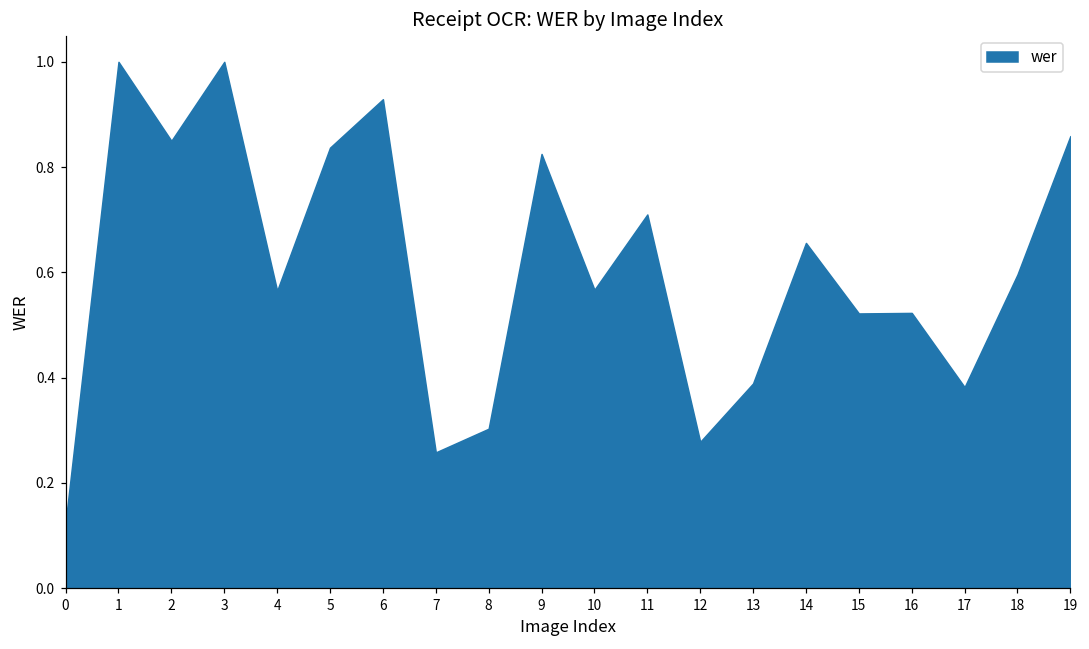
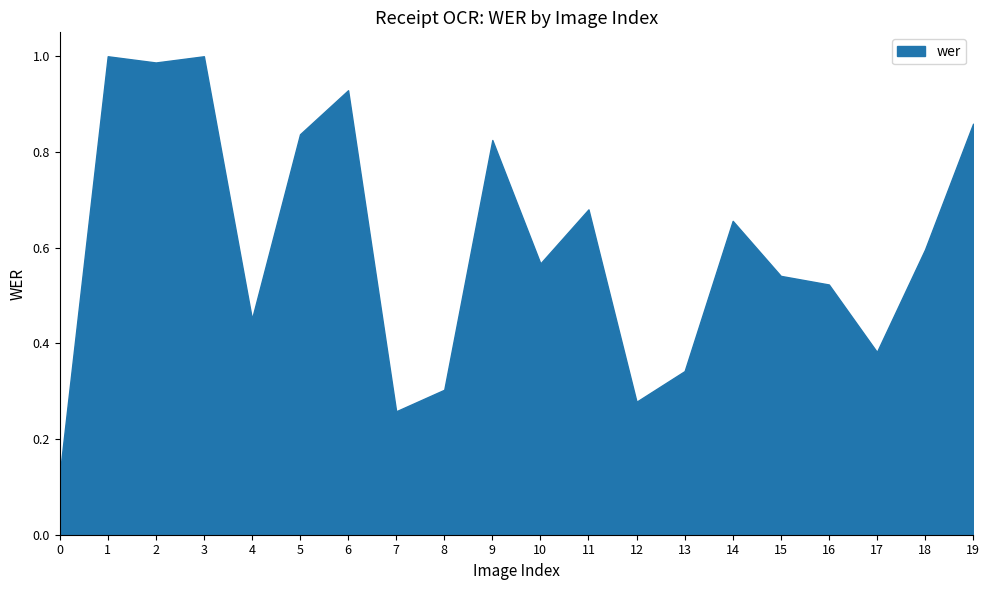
  {
    "0": 0.13,
    "1": 1.00,
-   "2": 0.85,
+   "2": 0.99,
    "3": 1.00,
-   "4": 0.57,
+   "4": 0.45,
    "5": 0.84,
    "6": 0.93,
    "7": 0.26,
    "8": 0.30,
    "9": 0.83,
    "10": 0.57,
-   "11": 0.71,
+   "11": 0.68,
    "12": 0.28,
-   "13": 0.39,
+   "13": 0.34,
    "14": 0.66,
-   "15": 0.52,
+   "15": 0.54,
    "16": 0.52,
    "17": 0.38,
    "18": 0.60,
    "19": 0.86
  }
